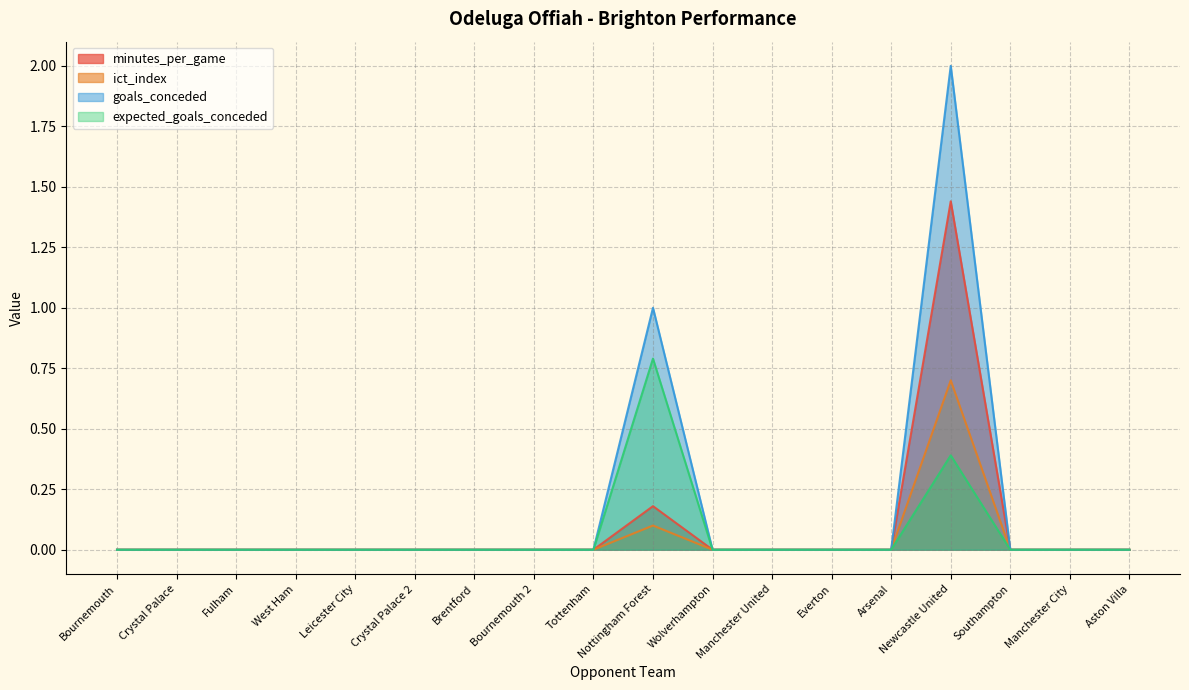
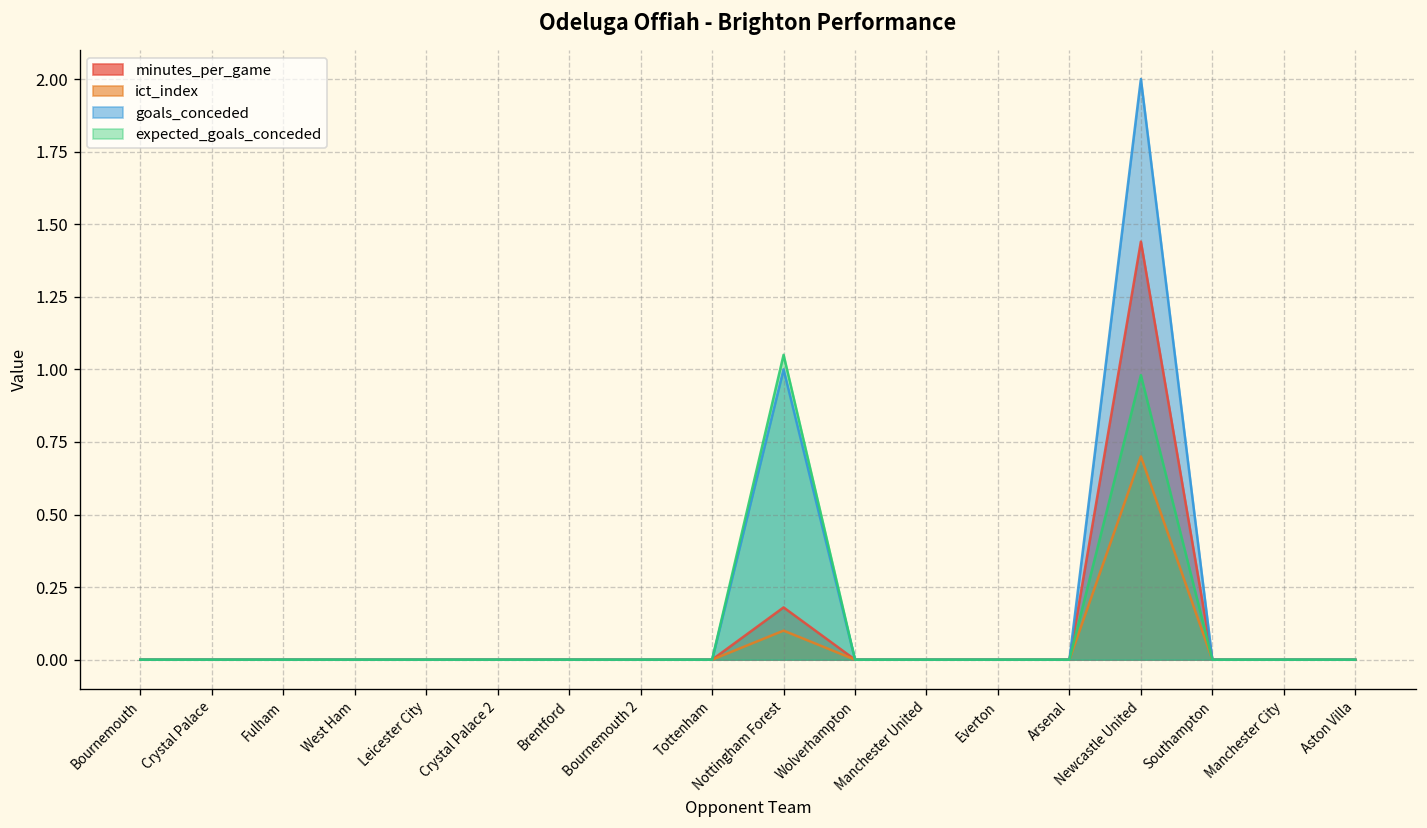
  {
    "goals_conceded": {
      "Nottingham Forest": 1.00,
      "Newcastle United": 2.00
    },
    "expected_goals_conceded": {
-     "Nottingham Forest": 0.79,
-     "Newcastle United": 0.39
+     "Nottingham Forest": 1.05,
+     "Newcastle United": 0.98
    }
  }
